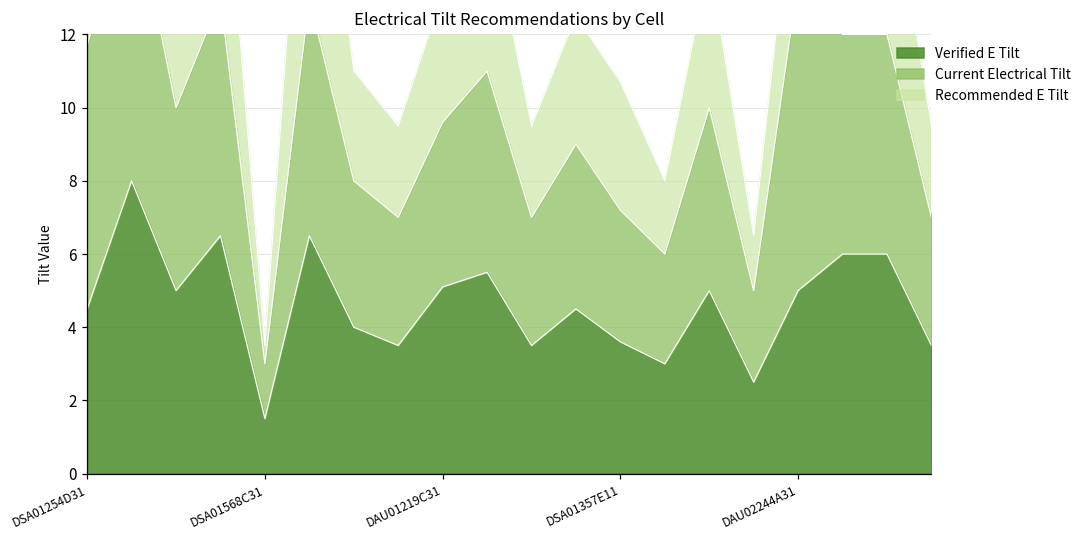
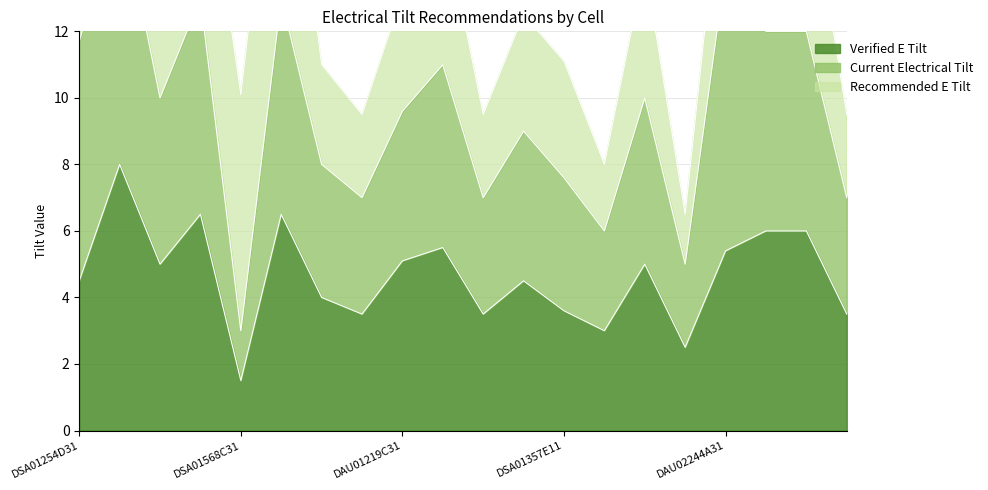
  {
    "Verified E Tilt": {
      "DSA01254D31": 4.5,
      "DSA01568C31": 1.5,
      "DAU01219C31": 5.1,
      "DSA01357E11": 3.6,
-     "DAU02244A31": 5.0
+     "DAU02244A31": 5.4
    },
    "Current Electrical Tilt": {
      "DSA01254D31": 7.2,
      "DSA01568C31": 1.5,
      "DAU01219C31": 4.5,
-     "DSA01357E11": 3.6
+     "DSA01357E11": 4.0
    },
    "Recommended E Tilt": {
-     "DSA01568C31": 0.5,
+     "DSA01568C31": 7.1,
      "DSA01357E11": 3.5
    }
  }
